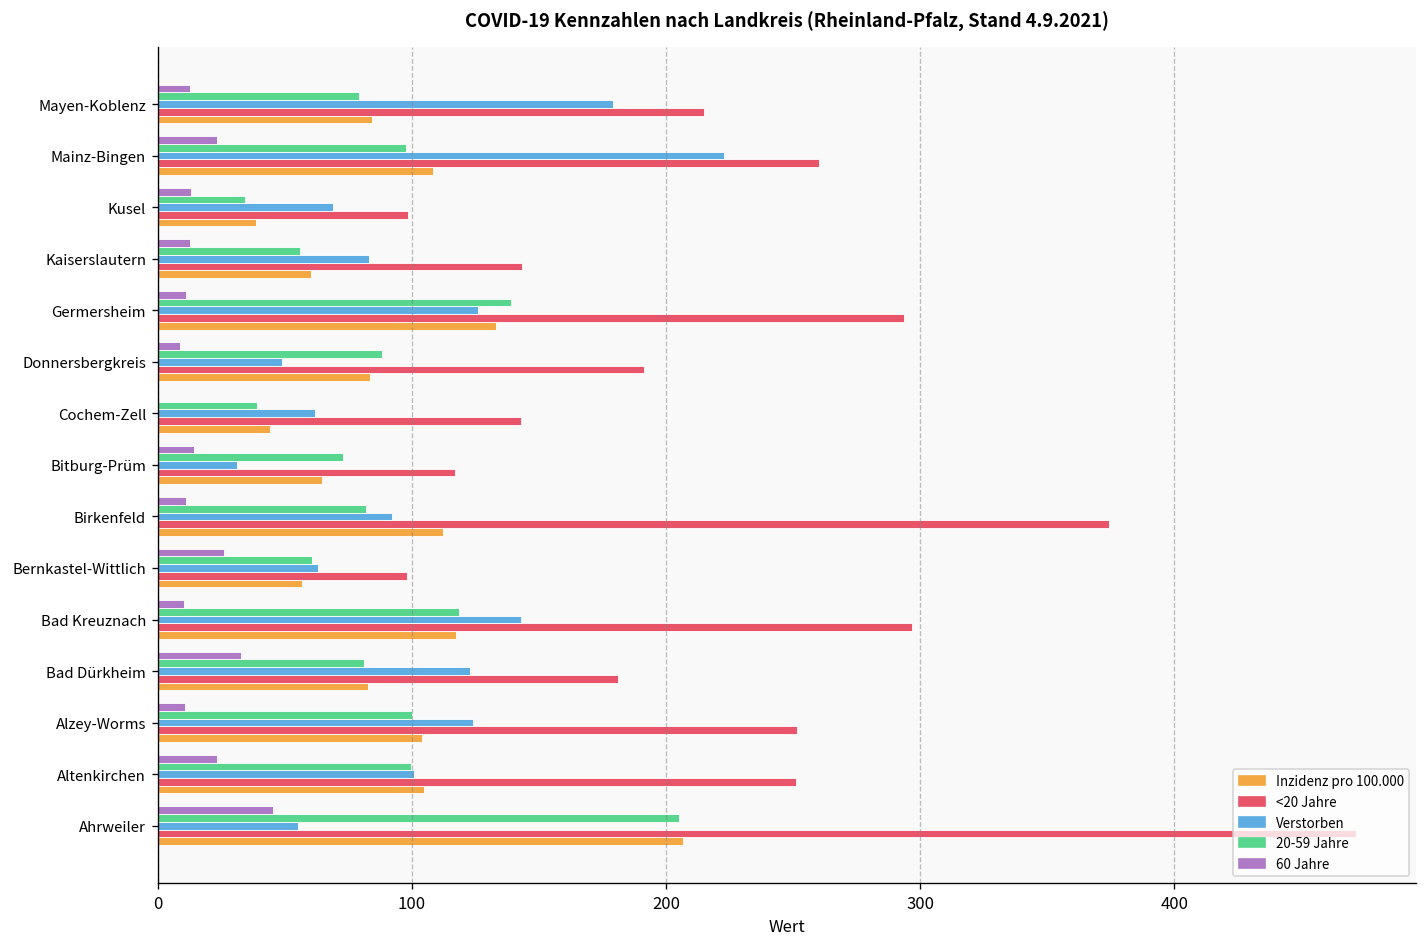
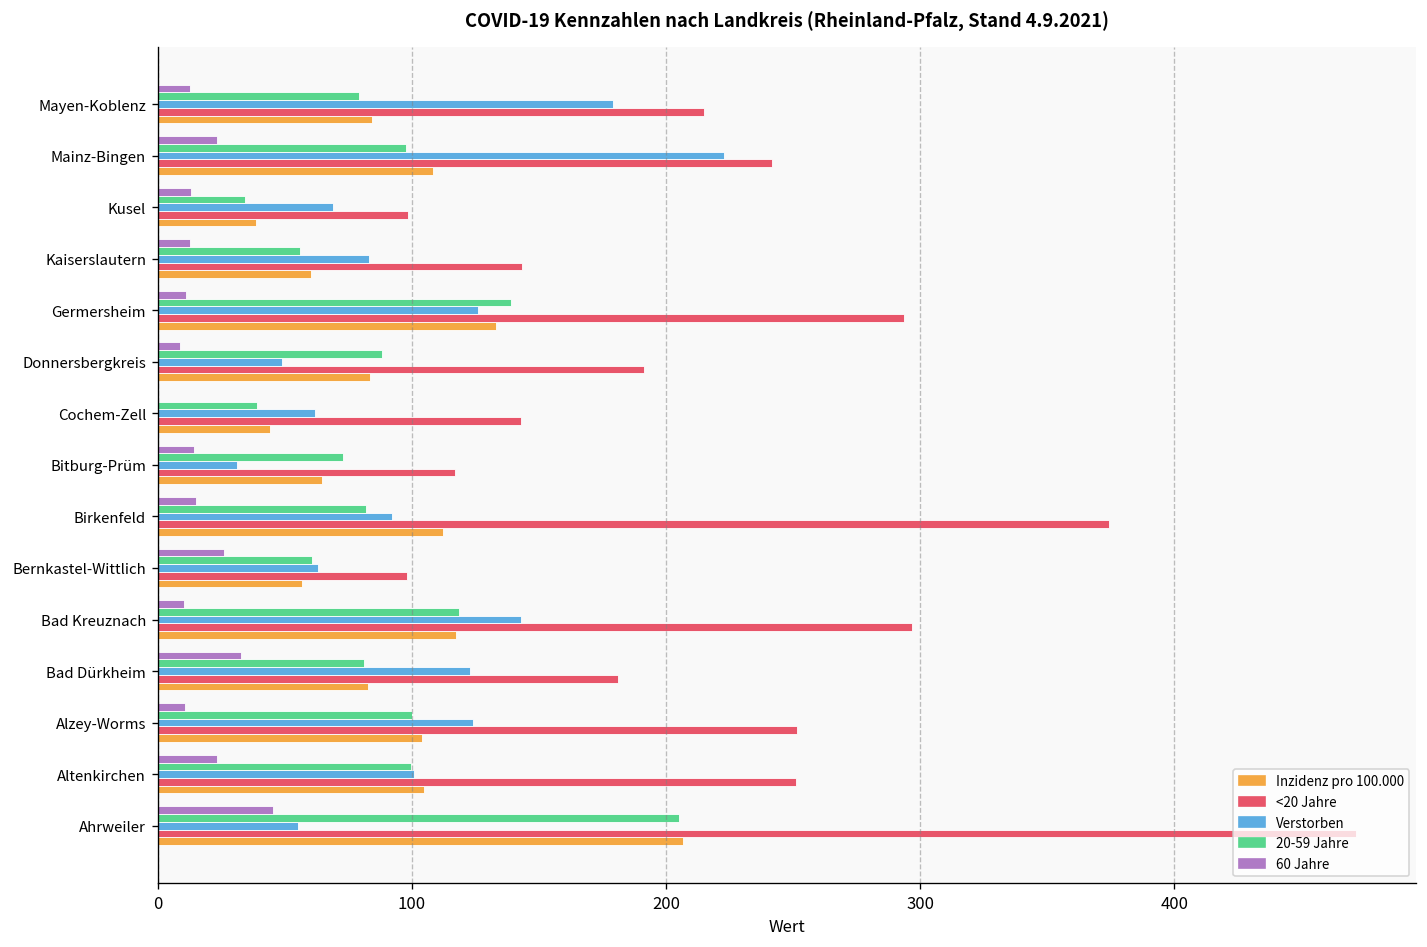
  {
    "Inzidenz pro 100.000": {
      "Mayen-Koblenz": 84,
      "Mainz-Bingen": 108,
      "Kusel": 39,
      "Kaiserslautern": 60,
      "Germersheim": 133,
      "Donnersbergkreis": 84,
      "Cochem-Zell": 44,
      "Bitburg-Prüm": 65,
      "Birkenfeld": 112,
      "Bernkastel-Wittlich": 57,
      "Bad Kreuznach": 118,
      "Bad Dürkheim": 83,
      "Alzey-Worms": 104,
      "Altenkirchen": 105,
      "Ahrweiler": 207
    },
    "<20 Jahre": {
      "Mayen-Koblenz": 215,
-     "Mainz-Bingen": 260,
+     "Mainz-Bingen": 242,
      "Kusel": 99,
      "Kaiserslautern": 144,
      "Germersheim": 294,
      "Donnersbergkreis": 192,
      "Cochem-Zell": 143,
      "Bitburg-Prüm": 117,
      "Birkenfeld": 374,
      "Bernkastel-Wittlich": 98,
      "Bad Kreuznach": 297,
      "Bad Dürkheim": 181,
      "Alzey-Worms": 252,
      "Altenkirchen": 251
    },
    "Verstorben": {
      "Mayen-Koblenz": 179,
      "Mainz-Bingen": 223,
      "Kusel": 69,
      "Kaiserslautern": 83,
      "Germersheim": 126,
      "Donnersbergkreis": 49,
      "Cochem-Zell": 62,
      "Bitburg-Prüm": 31,
      "Birkenfeld": 92,
      "Bernkastel-Wittlich": 63,
      "Bad Kreuznach": 143,
      "Bad Dürkheim": 123,
      "Alzey-Worms": 124,
      "Altenkirchen": 101,
      "Ahrweiler": 55
    },
    "20-59 Jahre": {
      "Mayen-Koblenz": 79,
      "Mainz-Bingen": 98,
      "Kusel": 34,
      "Kaiserslautern": 56,
      "Germersheim": 139,
      "Donnersbergkreis": 88,
      "Cochem-Zell": 39,
      "Bitburg-Prüm": 73,
      "Birkenfeld": 82,
      "Bernkastel-Wittlich": 61,
      "Bad Kreuznach": 119,
      "Bad Dürkheim": 81,
      "Alzey-Worms": 100,
      "Altenkirchen": 100,
      "Ahrweiler": 205
    },
    "60 Jahre": {
      "Mayen-Koblenz": 13,
      "Mainz-Bingen": 23,
      "Kusel": 13,
      "Kaiserslautern": 13,
      "Germersheim": 11,
      "Donnersbergkreis": 9,
      "Cochem-Zell": 0,
      "Bitburg-Prüm": 14,
-     "Birkenfeld": 11,
+     "Birkenfeld": 15,
      "Bernkastel-Wittlich": 26,
      "Bad Kreuznach": 10,
      "Bad Dürkheim": 33,
      "Alzey-Worms": 11,
      "Altenkirchen": 23,
      "Ahrweiler": 45
    }
  }
